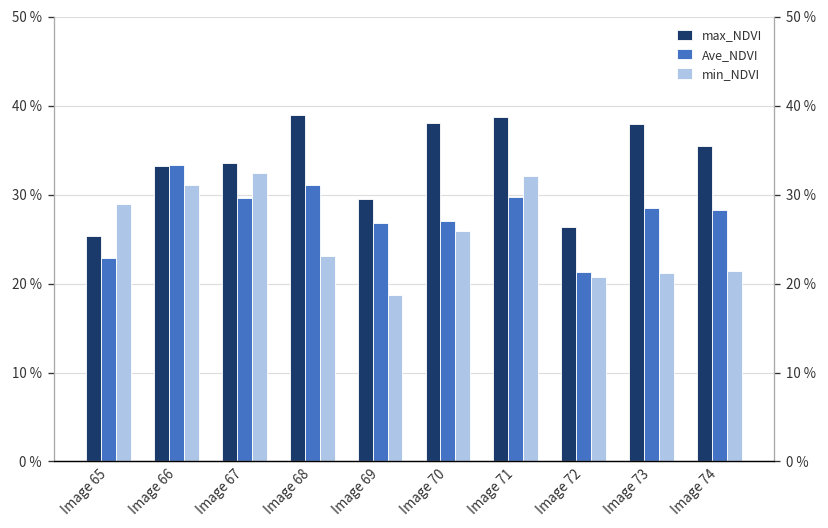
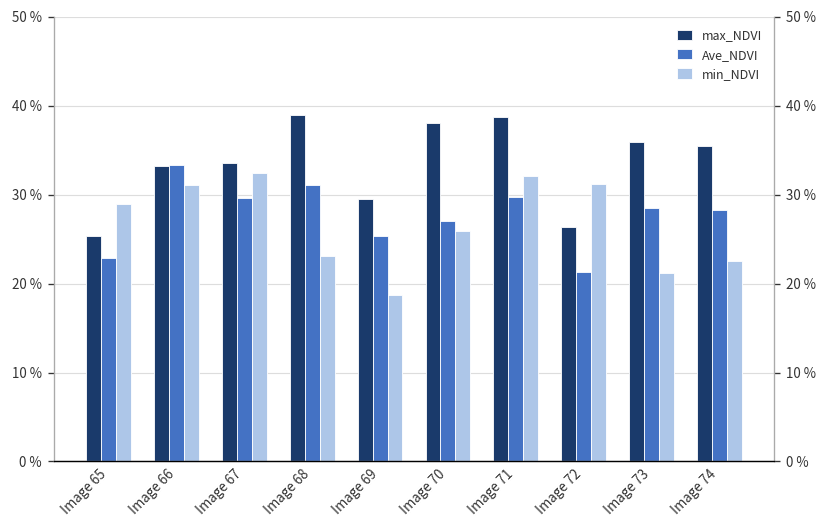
  {
    "max_NDVI": {
      "Image 65": "25 %",
      "Image 66": "33 %",
      "Image 67": "34 %",
      "Image 68": "39 %",
      "Image 69": "29 %",
      "Image 70": "38 %",
      "Image 71": "39 %",
      "Image 72": "26 %",
-     "Image 73": "38 %",
+     "Image 73": "36 %",
      "Image 74": "36 %"
    },
    "Ave_NDVI": {
      "Image 65": "23 %",
      "Image 66": "33 %",
      "Image 67": "30 %",
      "Image 68": "31 %",
-     "Image 69": "27 %",
+     "Image 69": "25 %",
      "Image 70": "27 %",
      "Image 71": "30 %",
      "Image 72": "21 %",
      "Image 73": "29 %",
      "Image 74": "28 %"
    },
    "min_NDVI": {
      "Image 65": "29 %",
      "Image 66": "31 %",
      "Image 67": "32 %",
      "Image 68": "23 %",
      "Image 69": "19 %",
      "Image 70": "26 %",
      "Image 71": "32 %",
-     "Image 72": "21 %",
+     "Image 72": "31 %",
      "Image 73": "21 %",
-     "Image 74": "21 %"
+     "Image 74": "23 %"
    }
  }
